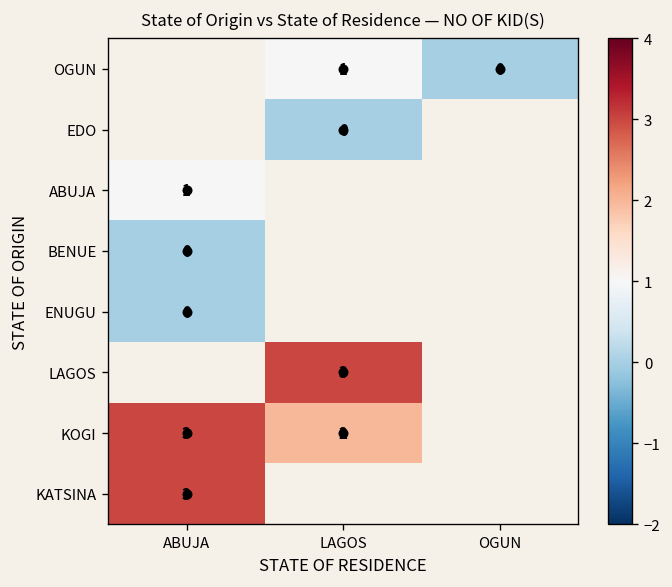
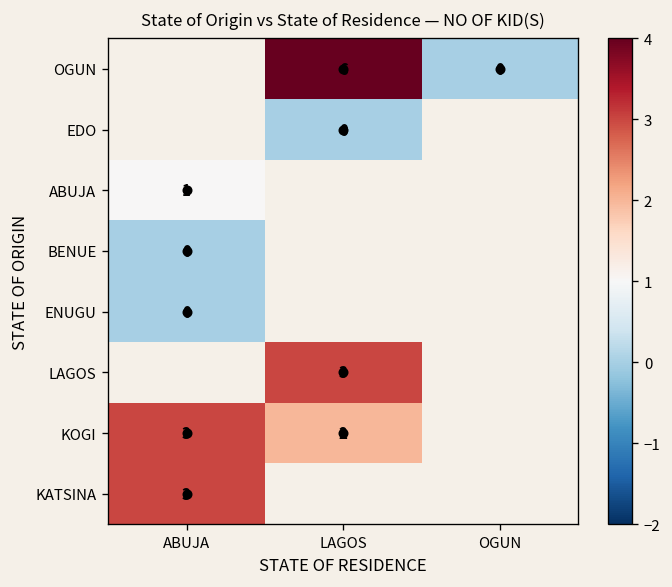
  {
    "OGUN": {
-     "LAGOS": 1
+     "LAGOS": 6
    }
  }
